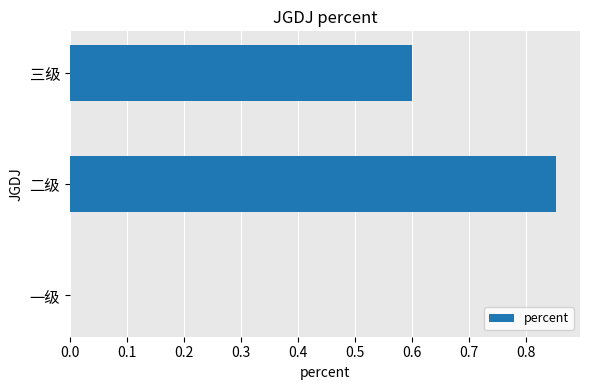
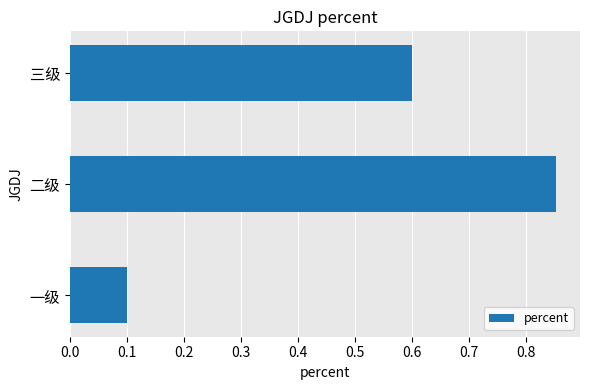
  {
    "三级": 0.6,
    "二级": 0.85,
-   "一级": 0.0
+   "一级": 0.1
  }
